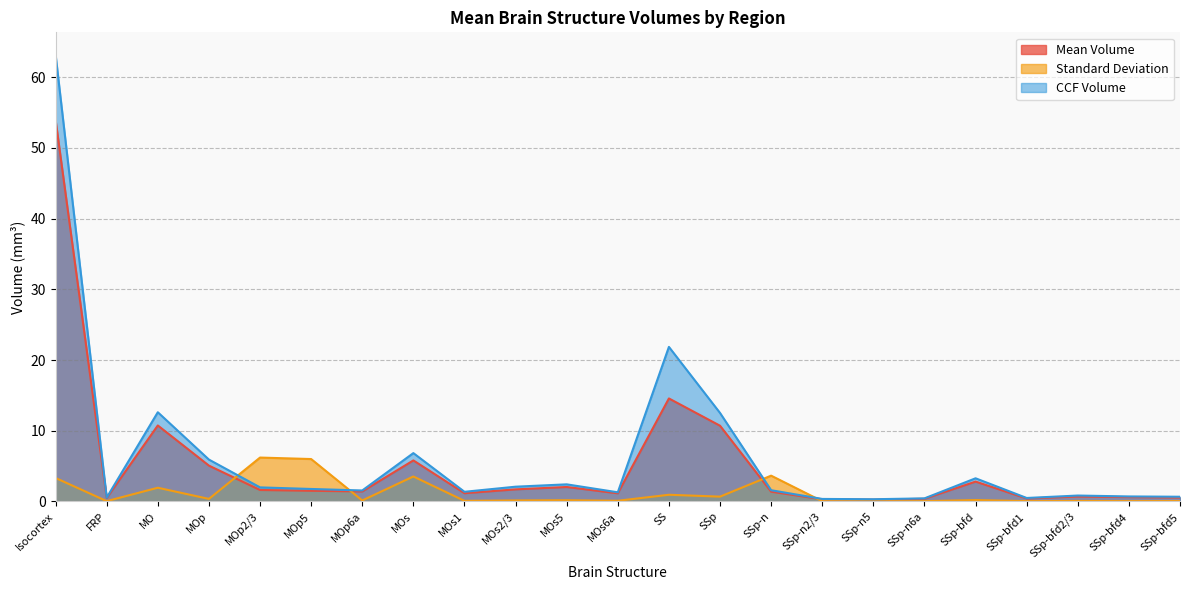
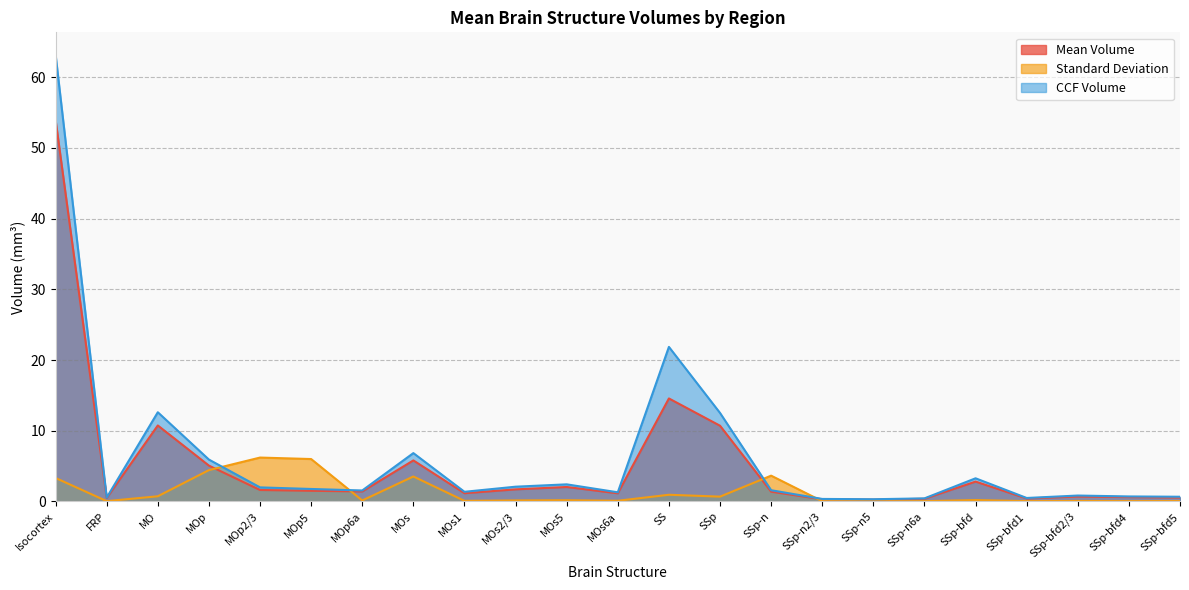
  {
    "Mean Volume": {
      "Isocortex": 54,
      "MO": 11,
      "MOp": 5,
      "MOp2/3": 2,
      "MOs": 6,
      "MOs2/3": 2,
      "MOs5": 2,
      "SS": 15,
      "SSp": 11,
      "SSp-bfd": 3
    },
    "Standard Deviation": {
      "Isocortex": 3,
      "FRP": 0,
-     "MO": 2,
-     "MOp": 0,
+     "MO": 1,
+     "MOp": 4,
      "MOp2/3": 6,
      "MOp5": 6,
      "MOp6a": 0,
      "MOs": 4,
      "MOs1": 0,
      "MOs2/3": 0,
      "MOs5": 0,
      "MOs6a": 0,
      "SS": 1,
      "SSp": 1,
      "SSp-n": 4,
      "SSp-bfd": 0,
      "SSp-bfd1": 0,
      "SSp-bfd2/3": 0,
      "SSp-bfd4": 0,
      "SSp-bfd5": 0
    },
    "CCF Volume": {
      "Isocortex": 63,
      "MO": 13,
      "MOp": 6,
      "MOp2/3": 2,
      "MOs": 7,
      "MOs2/3": 2,
      "MOs5": 2,
      "SS": 22,
      "SSp": 13,
      "SSp-bfd": 3
    }
  }
